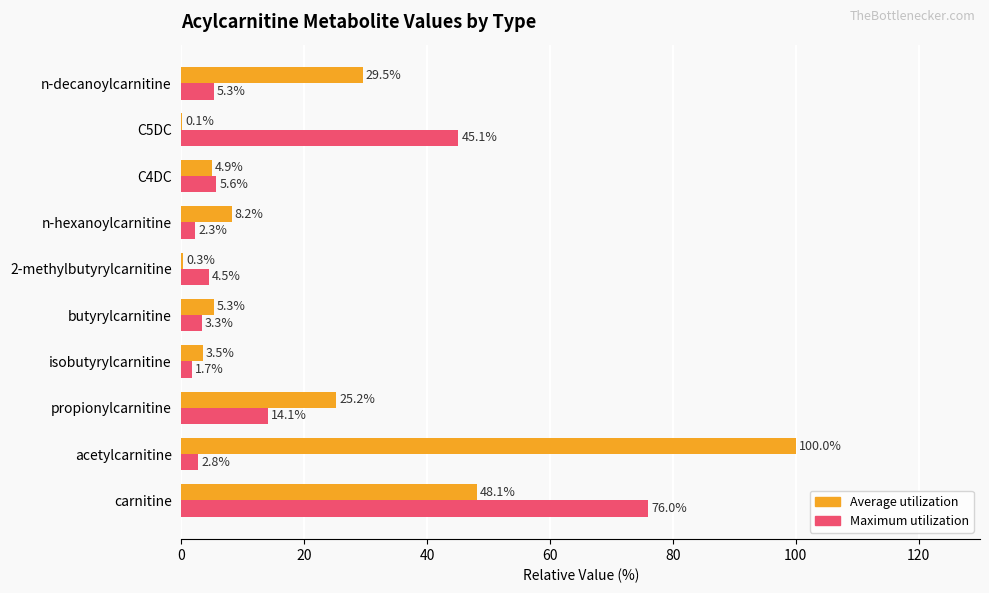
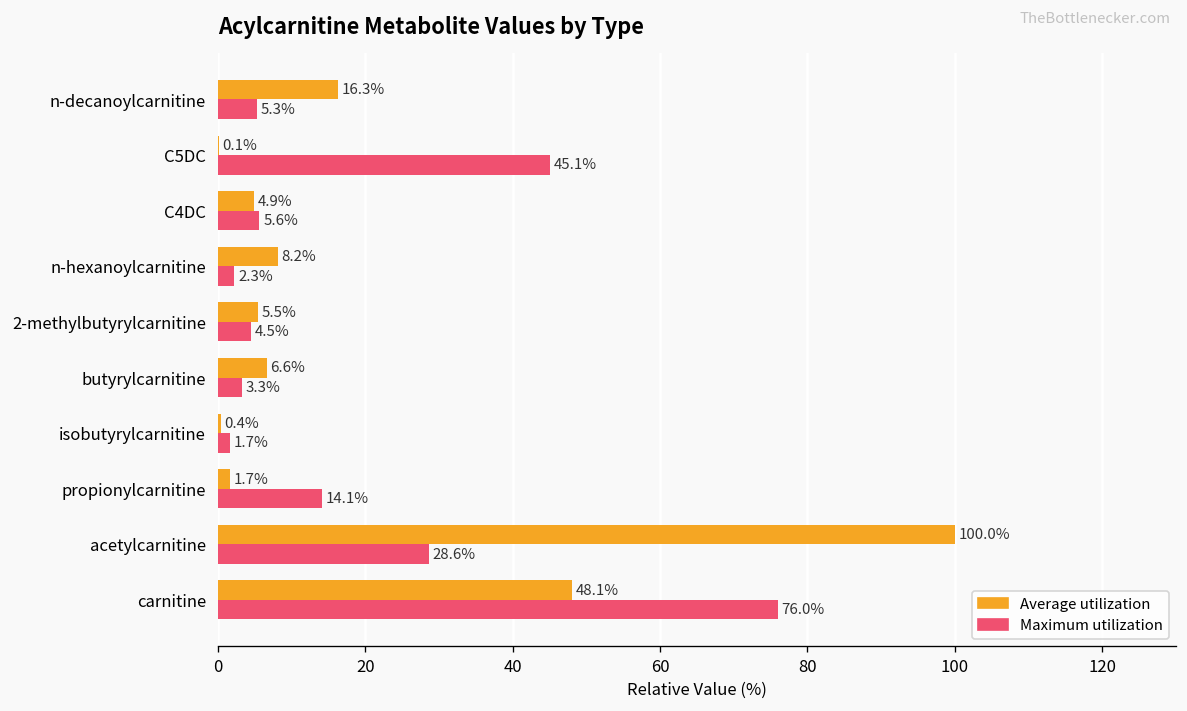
  {
    "Average utilization": {
-     "n-decanoylcarnitine": "29.5%",
+     "n-decanoylcarnitine": "16.3%",
      "C5DC": "0.1%",
      "C4DC": "4.9%",
      "n-hexanoylcarnitine": "8.2%",
-     "2-methylbutyrylcarnitine": "0.3%",
-     "butyrylcarnitine": "5.3%",
-     "isobutyrylcarnitine": "3.5%",
-     "propionylcarnitine": "25.2%",
+     "2-methylbutyrylcarnitine": "5.5%",
+     "butyrylcarnitine": "6.6%",
+     "isobutyrylcarnitine": "0.4%",
+     "propionylcarnitine": "1.7%",
      "acetylcarnitine": "100.0%",
      "carnitine": "48.1%"
    },
    "Maximum utilization": {
      "n-decanoylcarnitine": "5.3%",
      "C5DC": "45.1%",
      "C4DC": "5.6%",
      "n-hexanoylcarnitine": "2.3%",
      "2-methylbutyrylcarnitine": "4.5%",
      "butyrylcarnitine": "3.3%",
      "isobutyrylcarnitine": "1.7%",
      "propionylcarnitine": "14.1%",
-     "acetylcarnitine": "2.8%",
+     "acetylcarnitine": "28.6%",
      "carnitine": "76.0%"
    }
  }
